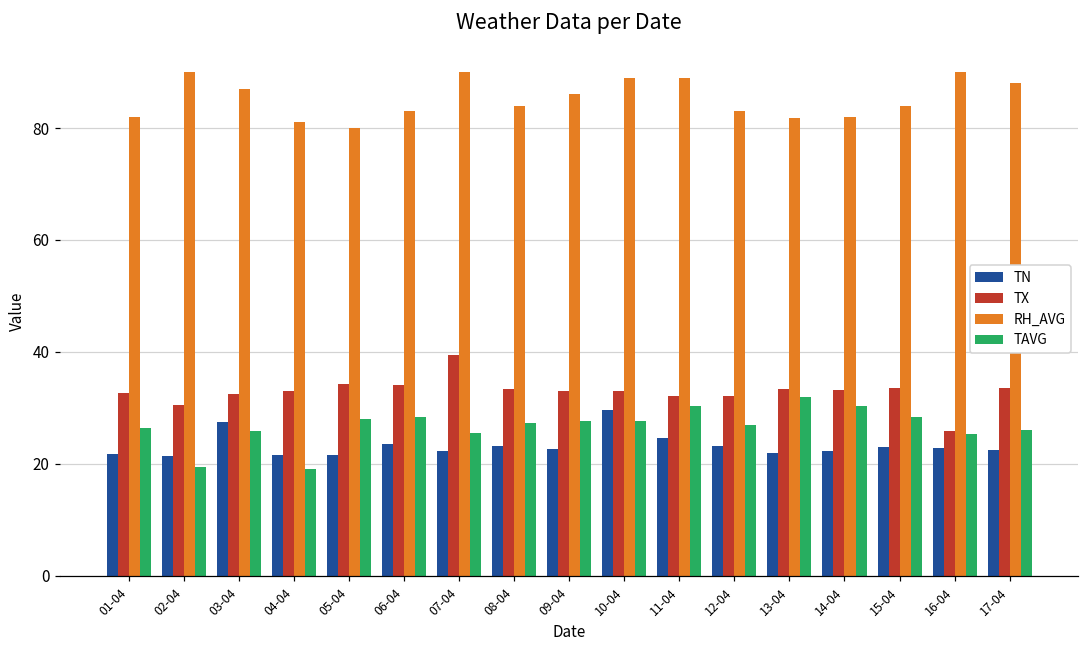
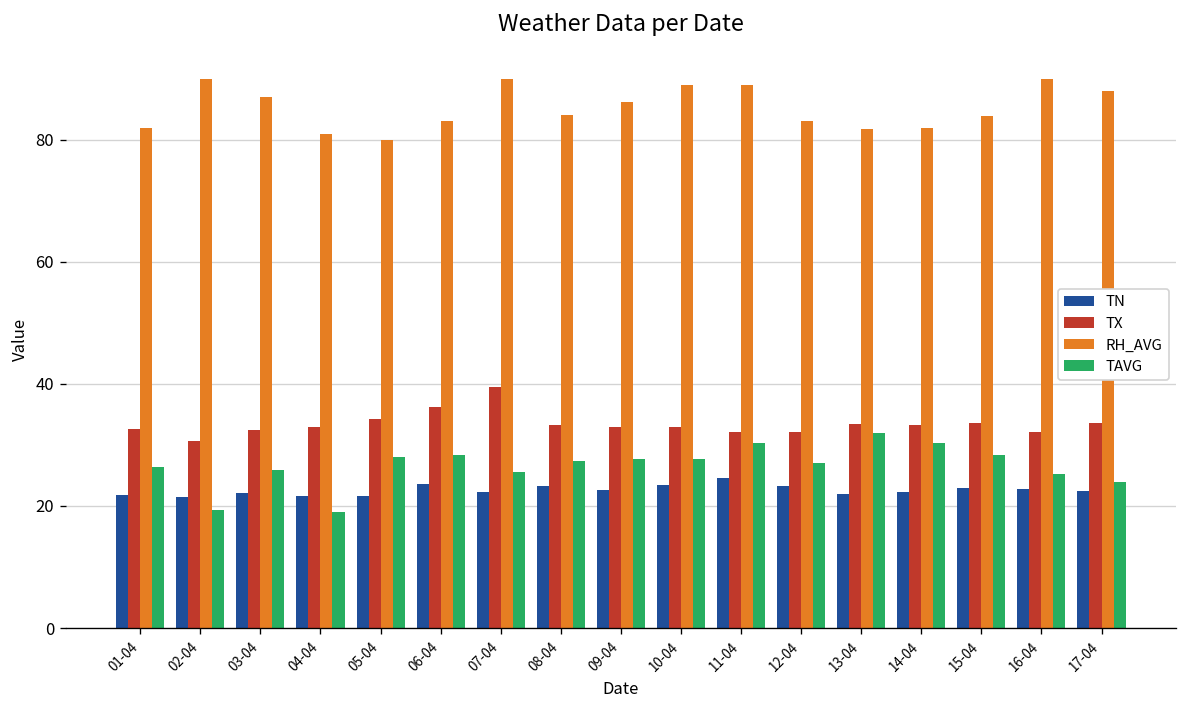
  {
    "TN": {
      "01-04": 22,
      "02-04": 21,
-     "03-04": 27,
+     "03-04": 22,
      "04-04": 22,
      "05-04": 22,
      "06-04": 24,
      "07-04": 22,
      "08-04": 23,
      "09-04": 23,
-     "10-04": 30,
+     "10-04": 23,
      "11-04": 25,
      "12-04": 23,
      "13-04": 22,
      "14-04": 22,
      "15-04": 23,
      "16-04": 23,
      "17-04": 22
    },
    "TX": {
      "01-04": 33,
      "02-04": 31,
      "03-04": 32,
      "04-04": 33,
      "05-04": 34,
-     "06-04": 34,
+     "06-04": 36,
      "07-04": 40,
      "08-04": 33,
      "09-04": 33,
      "10-04": 33,
      "11-04": 32,
      "12-04": 32,
      "13-04": 33,
      "14-04": 33,
      "15-04": 34,
-     "16-04": 26,
+     "16-04": 32,
      "17-04": 34
    },
    "RH_AVG": {
      "01-04": 82,
      "02-04": 90,
      "03-04": 87,
      "04-04": 81,
      "05-04": 80,
      "06-04": 83,
      "07-04": 90,
      "08-04": 84,
      "09-04": 86,
      "10-04": 89,
      "11-04": 89,
      "12-04": 83,
      "13-04": 82,
      "14-04": 82,
      "15-04": 84,
      "16-04": 90,
      "17-04": 88
    },
    "TAVG": {
      "01-04": 26,
      "02-04": 19,
      "03-04": 26,
      "04-04": 19,
      "05-04": 28,
      "06-04": 28,
      "07-04": 26,
      "08-04": 27,
      "09-04": 28,
      "10-04": 28,
      "11-04": 30,
      "12-04": 27,
      "13-04": 32,
      "14-04": 30,
      "15-04": 28,
      "16-04": 25,
-     "17-04": 26
+     "17-04": 24
    }
  }
